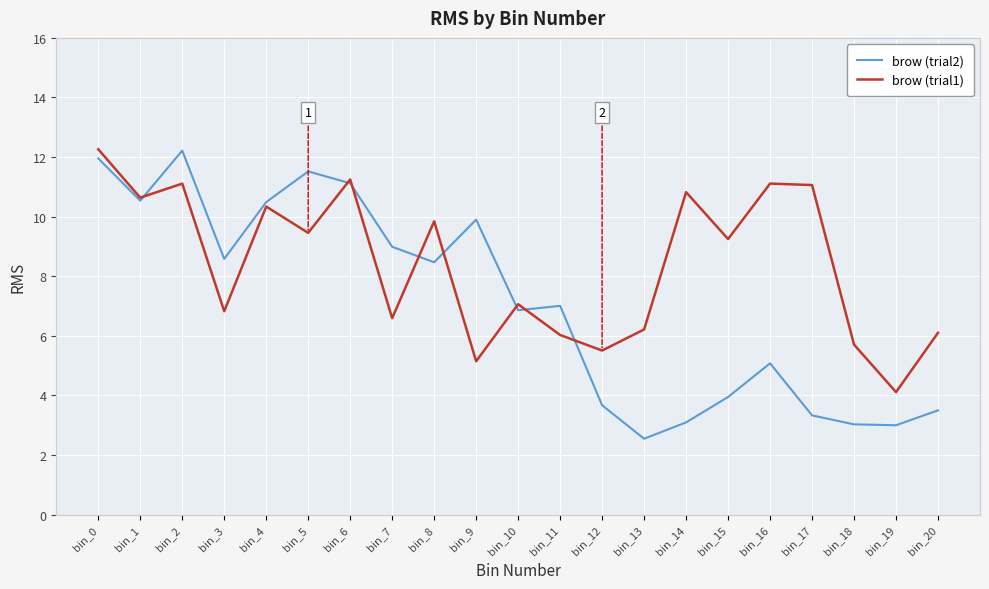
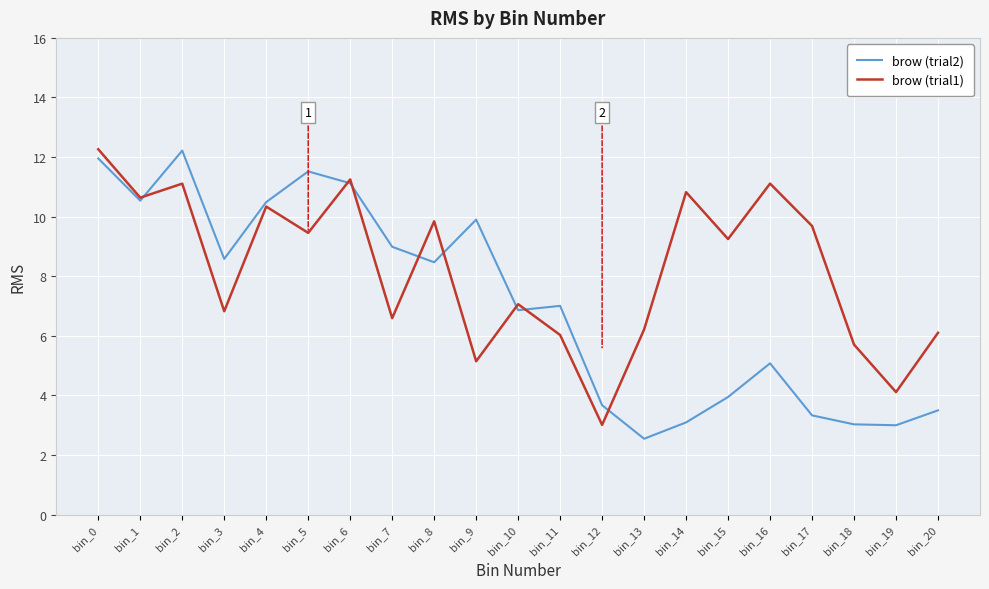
  {
    "brow (trial2)": {
      "bin_0": 12.0,
      "bin_1": 10.5,
      "bin_2": 12.2,
      "bin_3": 8.6,
      "bin_4": 10.5,
      "bin_6": 11.1,
      "bin_7": 9.0,
      "bin_8": 8.5,
      "bin_9": 9.9,
      "bin_10": 6.9,
      "bin_11": 7.0,
      "bin_12": 3.7,
      "bin_13": 2.5,
      "bin_14": 3.1,
      "bin_15": 3.9,
      "bin_16": 5.1,
      "bin_17": 3.3,
      "bin_18": 3.0,
      "bin_19": 3.0,
      "bin_20": 3.5
    },
    "brow (trial1)": {
      "bin_0": 12.3,
      "bin_1": 10.6,
      "bin_2": 11.1,
      "bin_3": 6.8,
      "bin_4": 10.3,
      "bin_5": 9.5,
      "bin_6": 11.2,
      "bin_7": 6.6,
      "bin_8": 9.8,
      "bin_9": 5.1,
      "bin_10": 7.1,
      "bin_11": 6.0,
-     "bin_12": 5.5,
+     "bin_12": 3.0,
      "bin_13": 6.2,
      "bin_14": 10.8,
      "bin_15": 9.2,
      "bin_16": 11.1,
-     "bin_17": 11.1,
+     "bin_17": 9.7,
      "bin_18": 5.7,
      "bin_19": 4.1,
      "bin_20": 6.1
    }
  }
